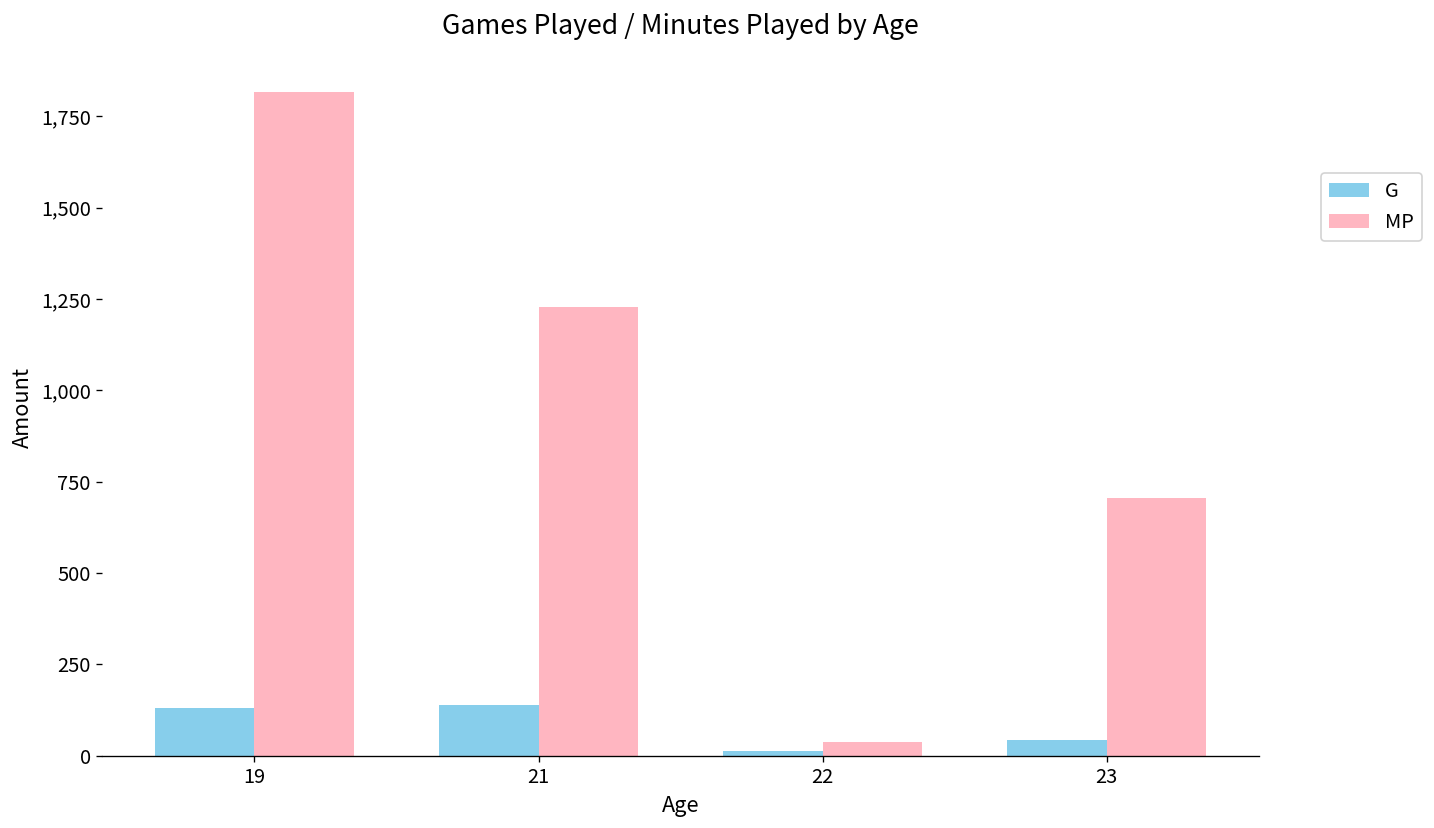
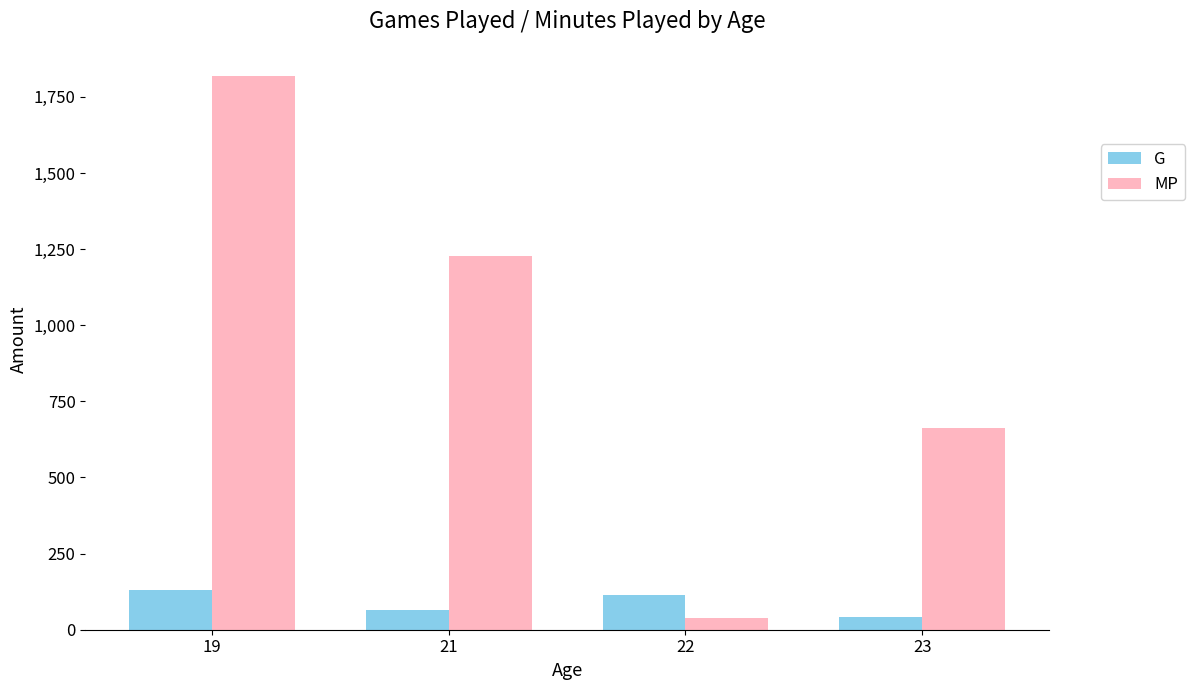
  {
    "G": {
      "19": "130",
-     "21": "140",
-     "22": "10",
+     "21": "70",
+     "22": "120",
      "23": "40"
    },
    "MP": {
      "19": "1,820",
      "21": "1,230",
      "22": "40",
-     "23": "710"
+     "23": "660"
    }
  }
